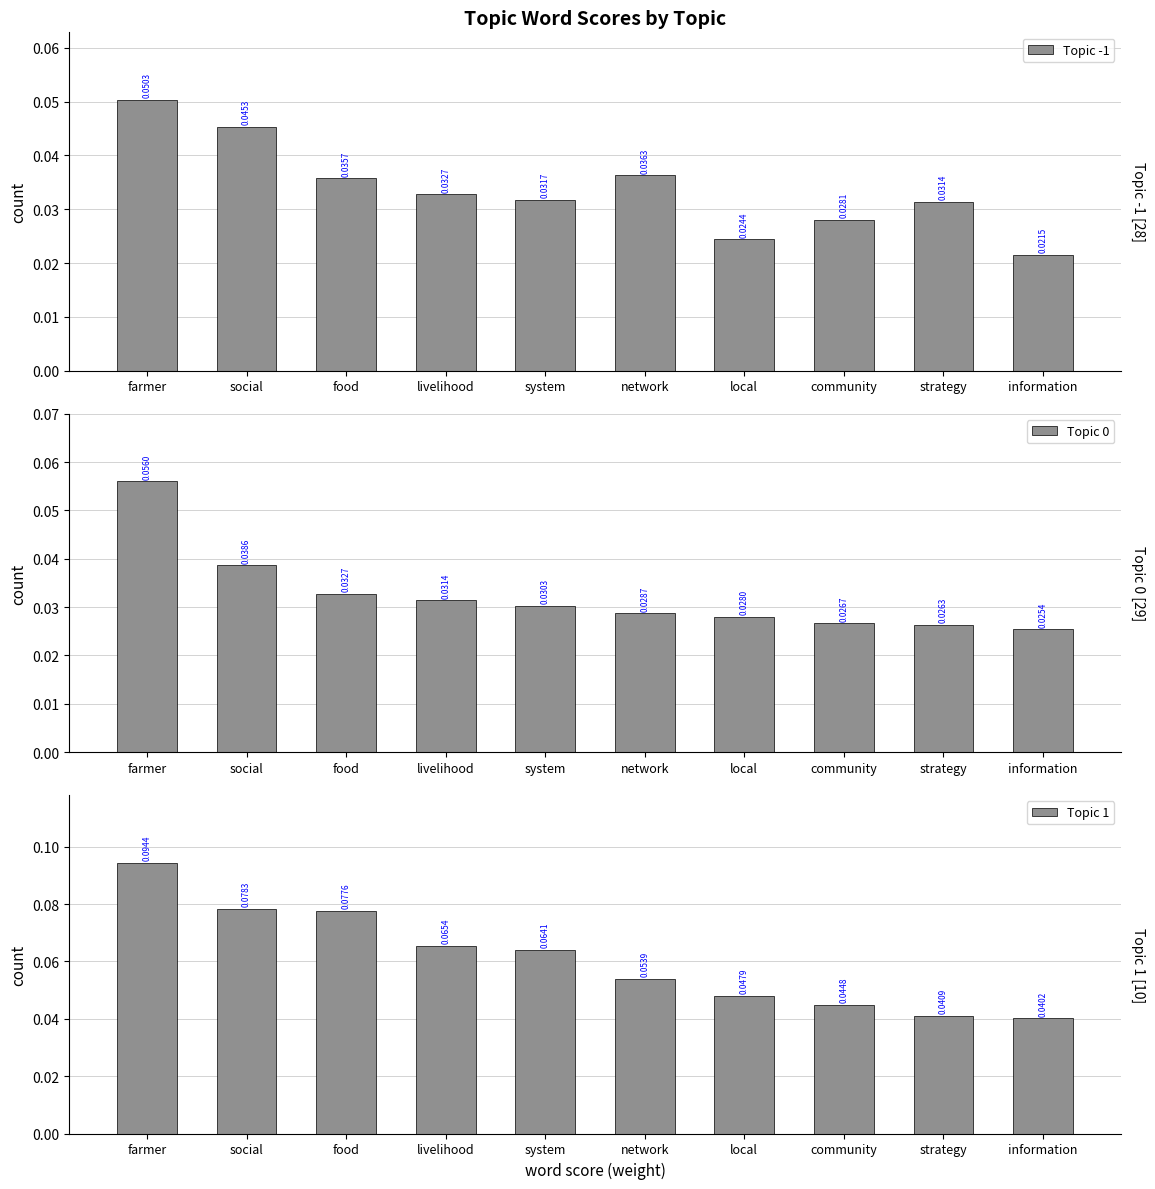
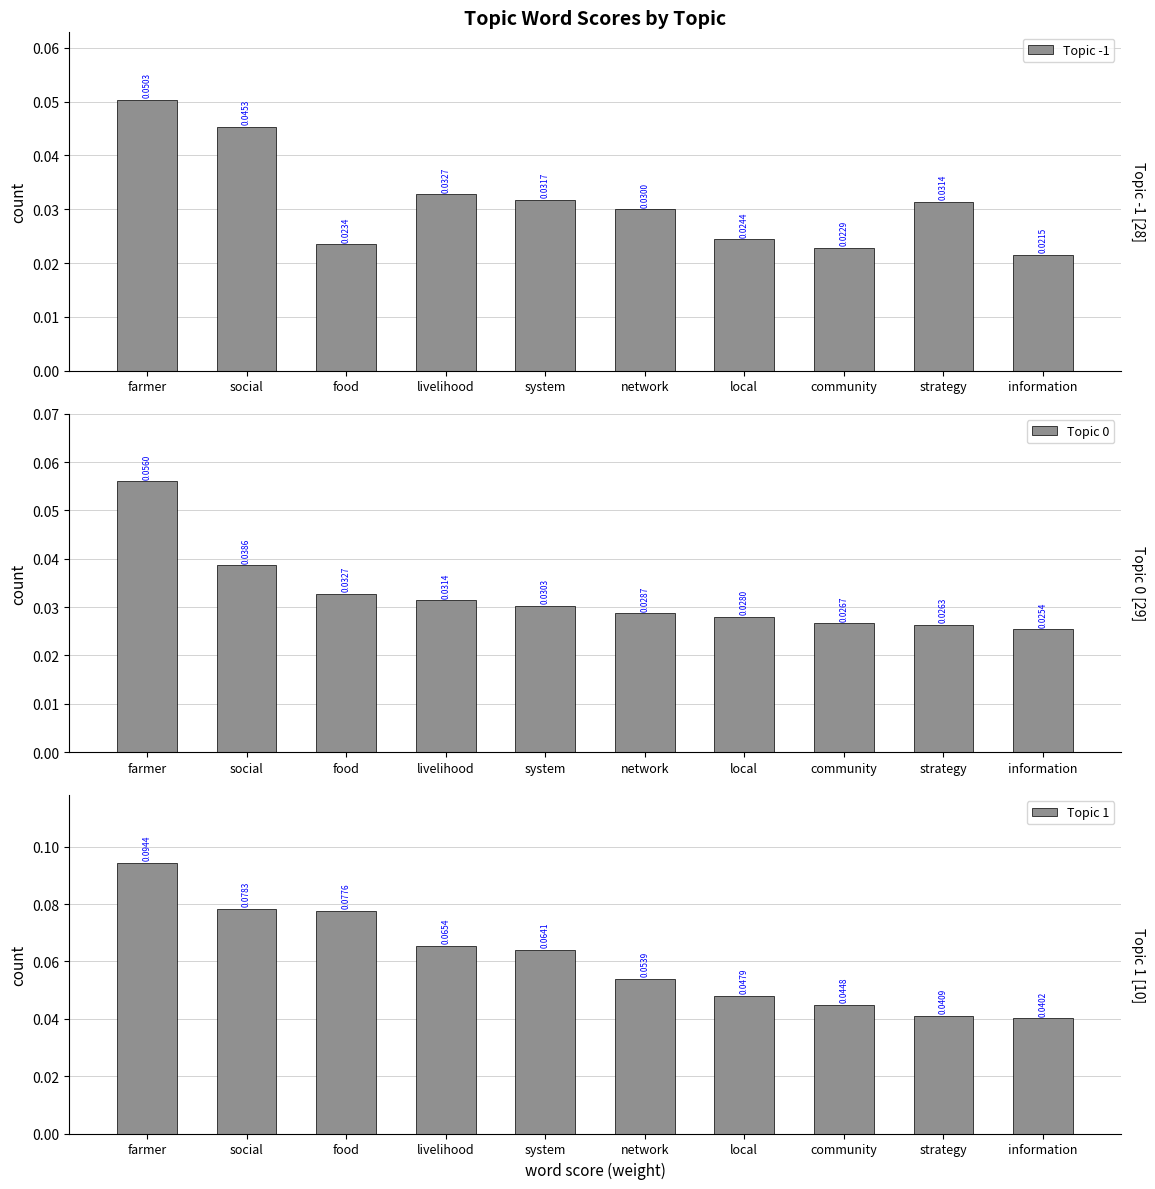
  {
    "Topic Word Scores by Topic": {
      "farmer": 0.0503,
      "social": 0.0453,
-     "food": 0.0357,
+     "food": 0.0234,
      "livelihood": 0.0327,
      "system": 0.0317,
-     "network": 0.0363,
+     "network": 0.0300,
      "local": 0.0244,
-     "community": 0.0281,
+     "community": 0.0229,
      "strategy": 0.0314,
      "information": 0.0215
    }
  }
